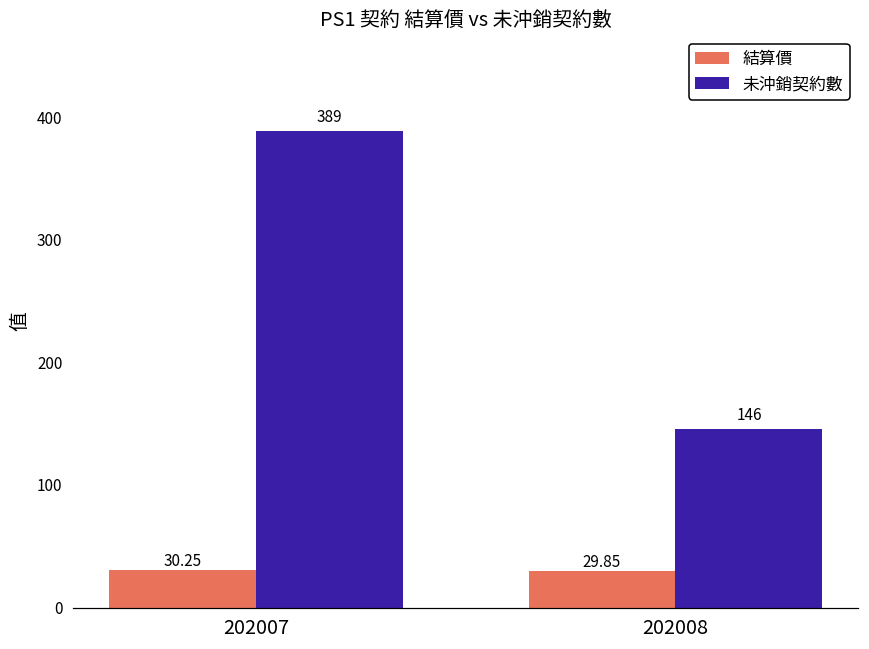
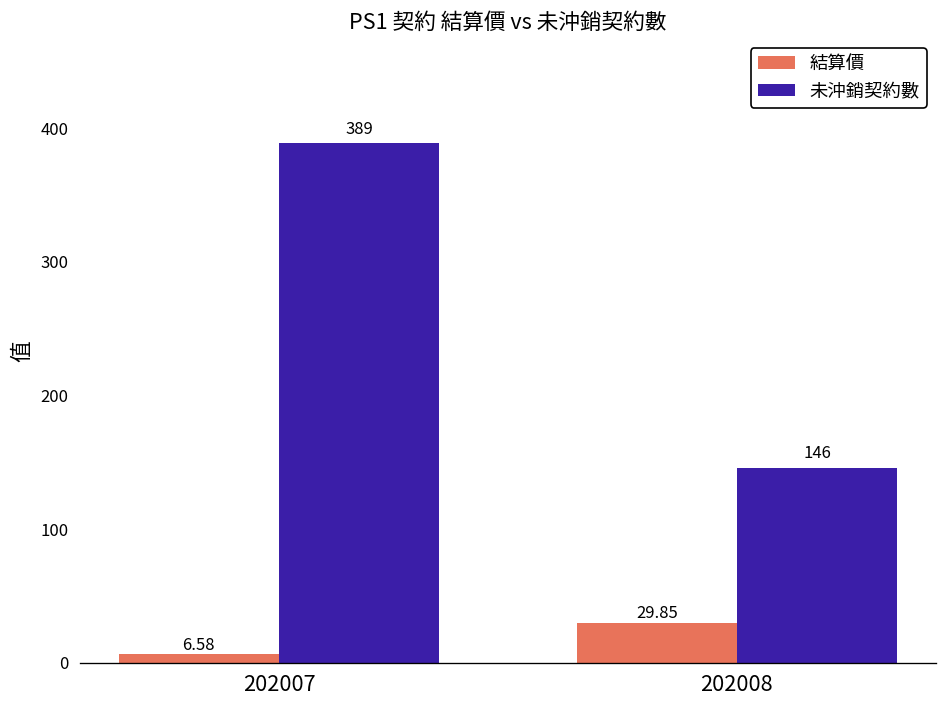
  {
    "結算價": {
-     "202007": 30.25,
+     "202007": 6.58,
      "202008": 29.85
    },
    "未沖銷契約數": {
      "202007": 389,
      "202008": 146
    }
  }
